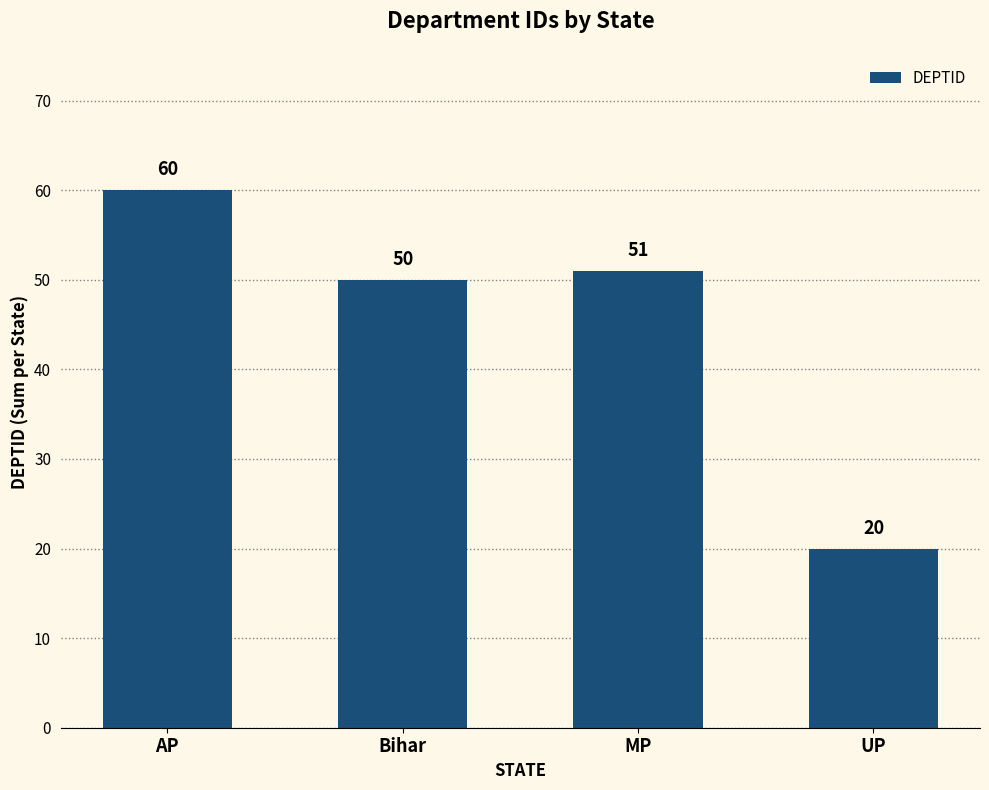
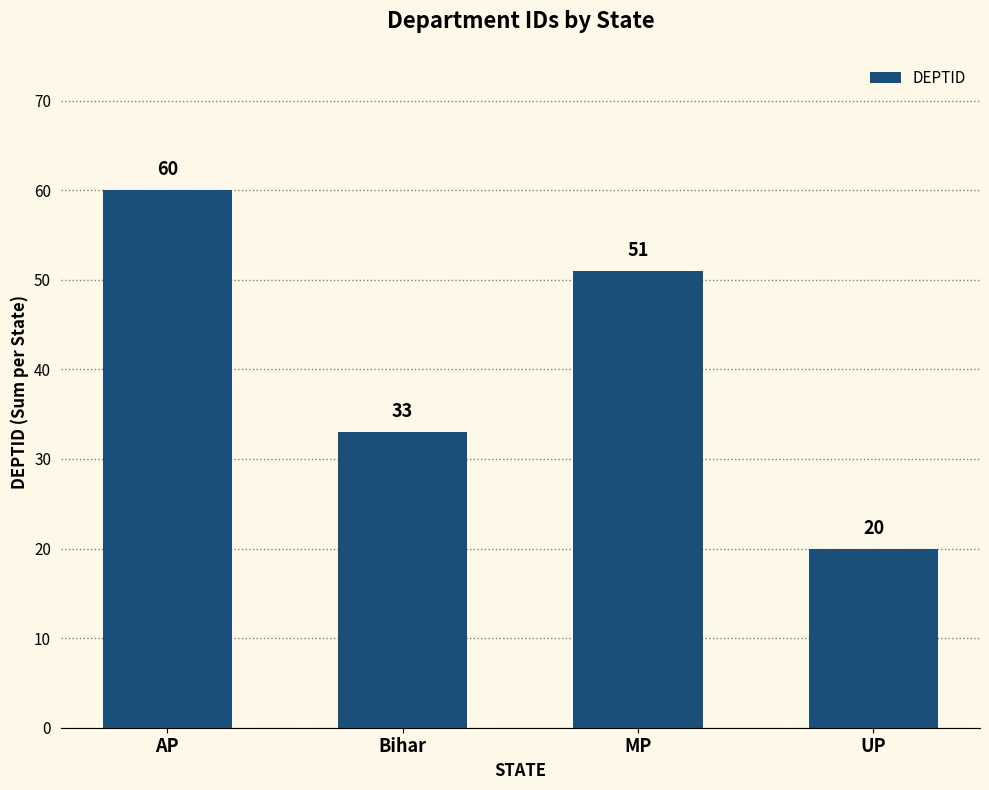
  {
    "AP": 60,
-   "Bihar": 50,
+   "Bihar": 33,
    "MP": 51,
    "UP": 20
  }
